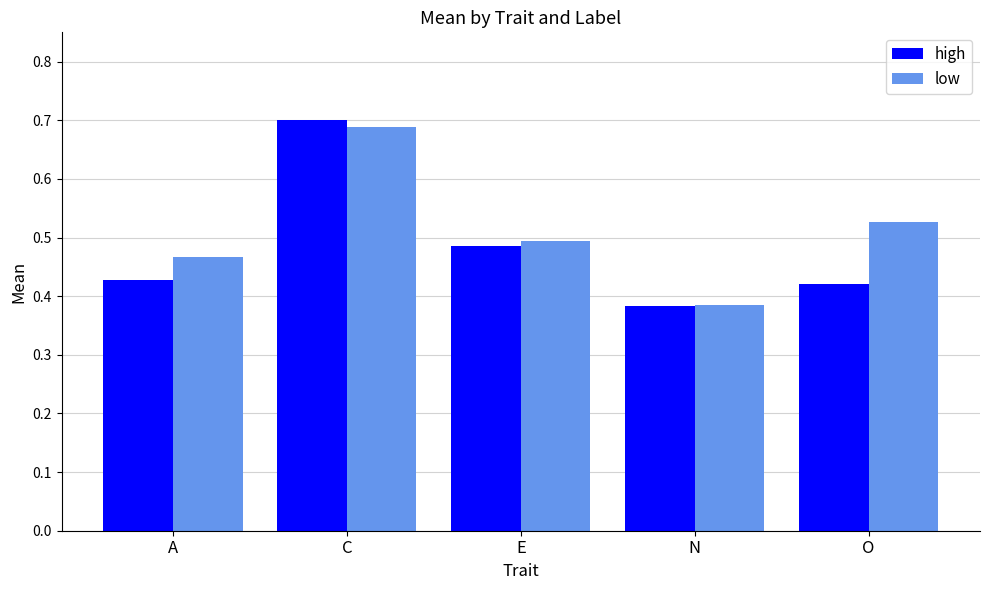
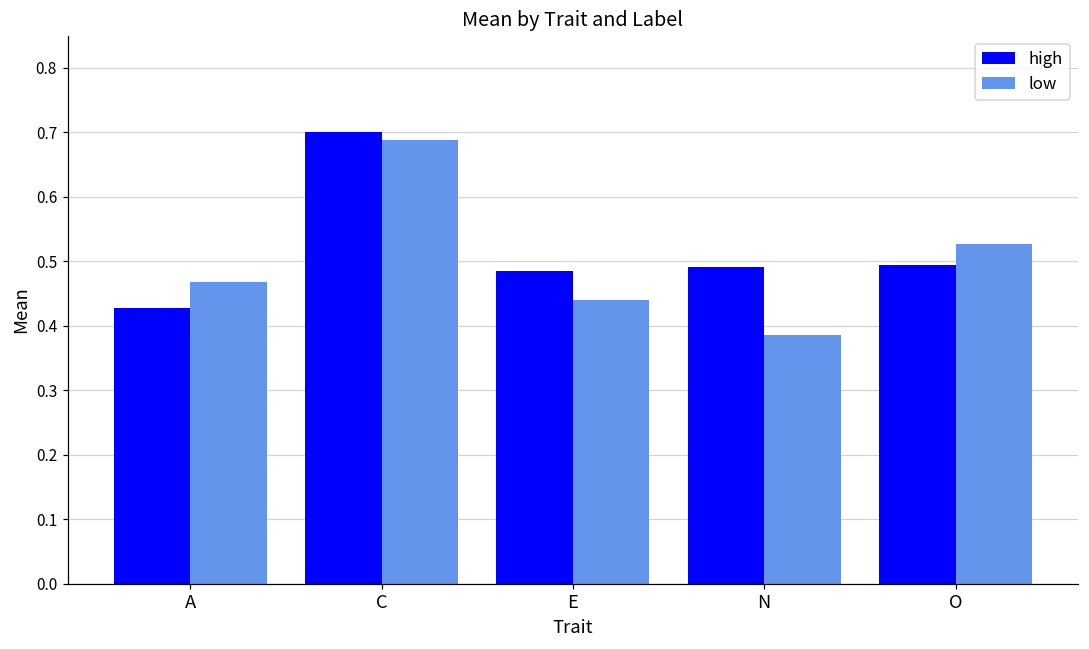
  {
    "high": {
      "A": 0.43,
      "C": 0.70,
      "E": 0.48,
-     "N": 0.38,
-     "O": 0.42
+     "N": 0.49,
+     "O": 0.49
    },
    "low": {
      "A": 0.47,
      "C": 0.69,
-     "E": 0.49,
+     "E": 0.44,
      "N": 0.39,
      "O": 0.53
    }
  }
